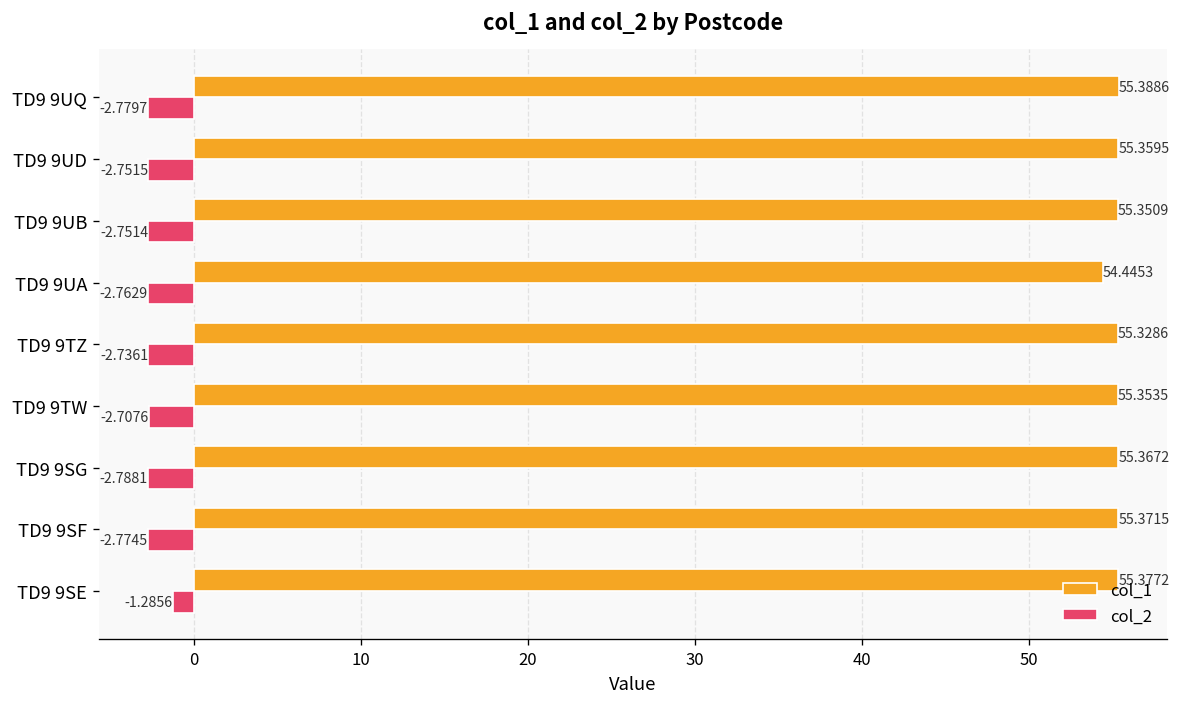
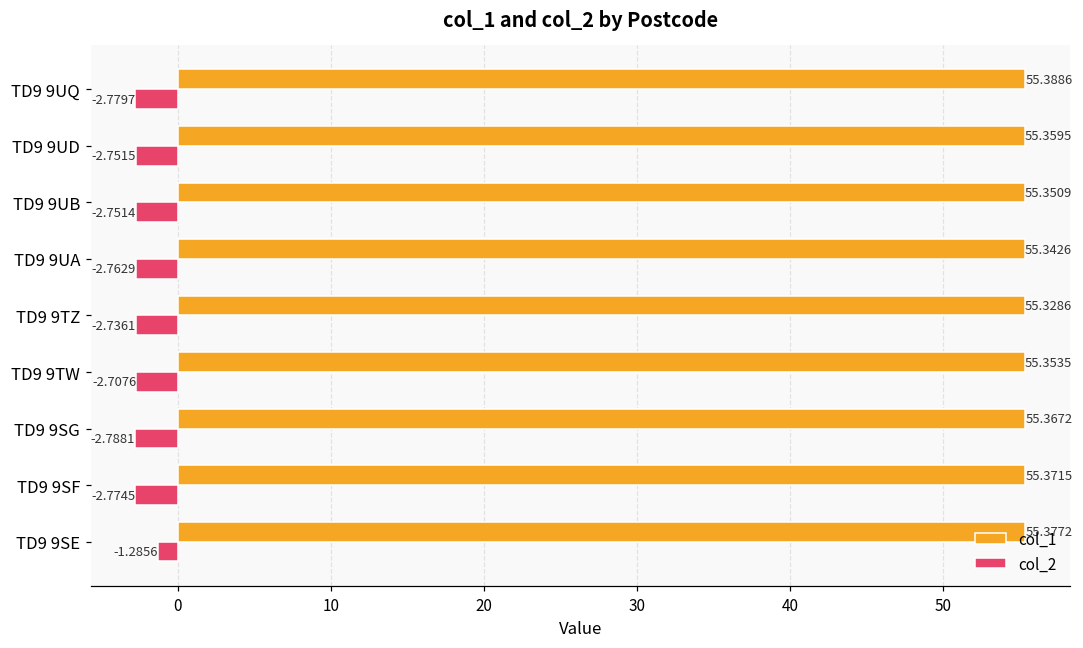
  {
    "col_1": {
      "TD9 9UQ": 55.3886,
      "TD9 9UD": 55.3595,
      "TD9 9UB": 55.3509,
-     "TD9 9UA": 54.4453,
+     "TD9 9UA": 55.3426,
      "TD9 9TZ": 55.3286,
      "TD9 9TW": 55.3535,
      "TD9 9SG": 55.3672,
      "TD9 9SF": 55.3715,
      "TD9 9SE": 55.3772
    },
    "col_2": {
      "TD9 9UQ": -2.7797,
      "TD9 9UD": -2.7515,
      "TD9 9UB": -2.7514,
      "TD9 9UA": -2.7629,
      "TD9 9TZ": -2.7361,
      "TD9 9TW": -2.7076,
      "TD9 9SG": -2.7881,
      "TD9 9SF": -2.7745,
      "TD9 9SE": -1.2856
    }
  }
